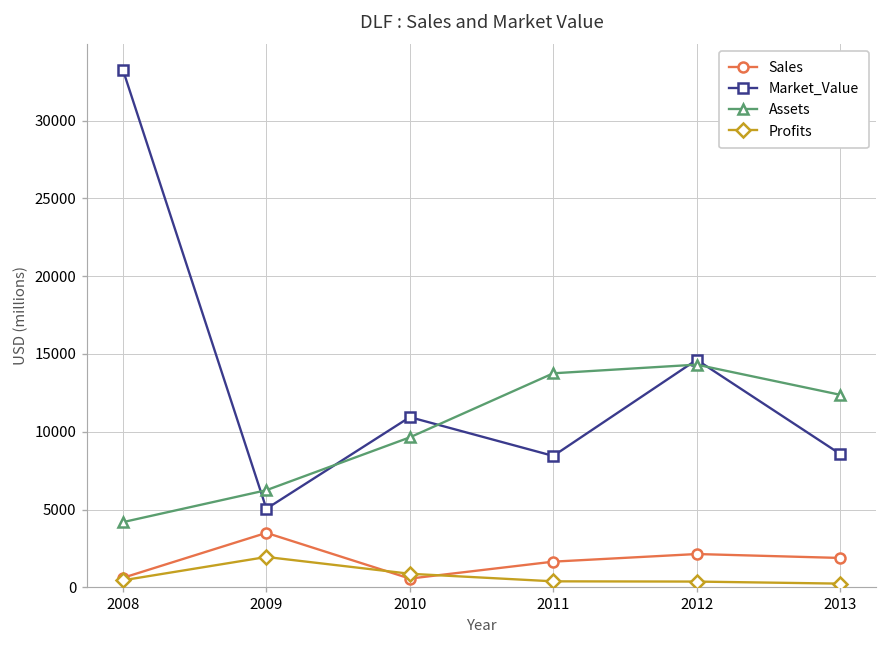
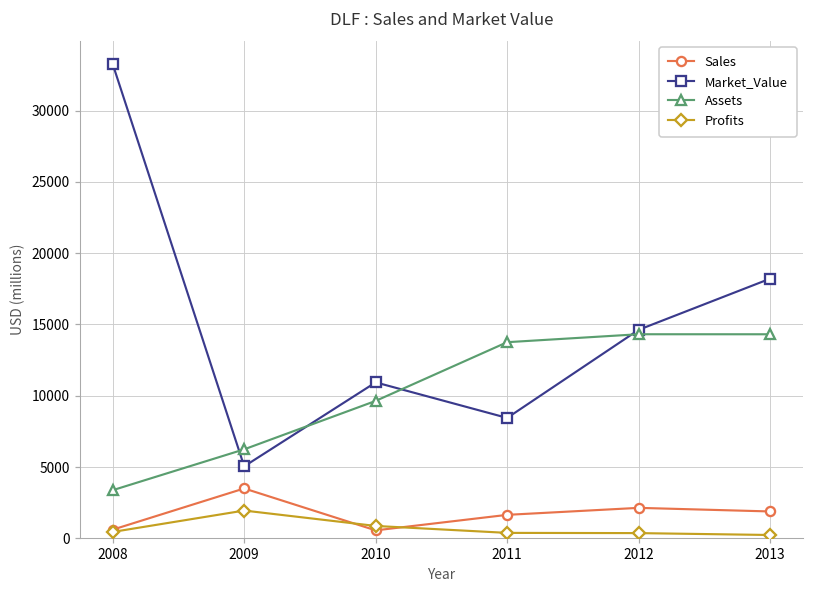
  {
    "Sales": {
      "2009": 3500,
      "2010": 600,
      "2011": 1600,
      "2012": 2100,
      "2013": 1900
    },
    "Market_Value": {
      "2008": 33300,
      "2009": 5100,
      "2010": 10900,
      "2011": 8400,
      "2012": 14600,
-     "2013": 8600
+     "2013": 18200
    },
    "Assets": {
-     "2008": 4200,
+     "2008": 3400,
      "2009": 6200,
      "2010": 9600,
      "2011": 13800,
      "2012": 14300,
-     "2013": 12400
+     "2013": 14300
    },
    "Profits": {
      "2009": 2000,
      "2010": 900,
      "2011": 400,
      "2012": 400,
      "2013": 200
    }
  }
